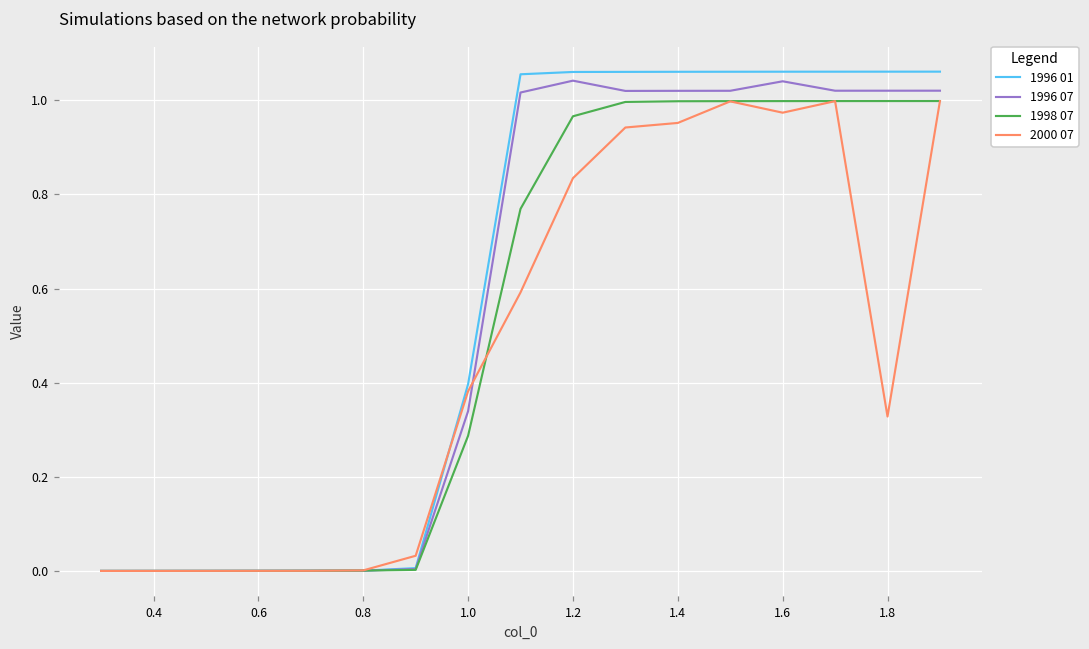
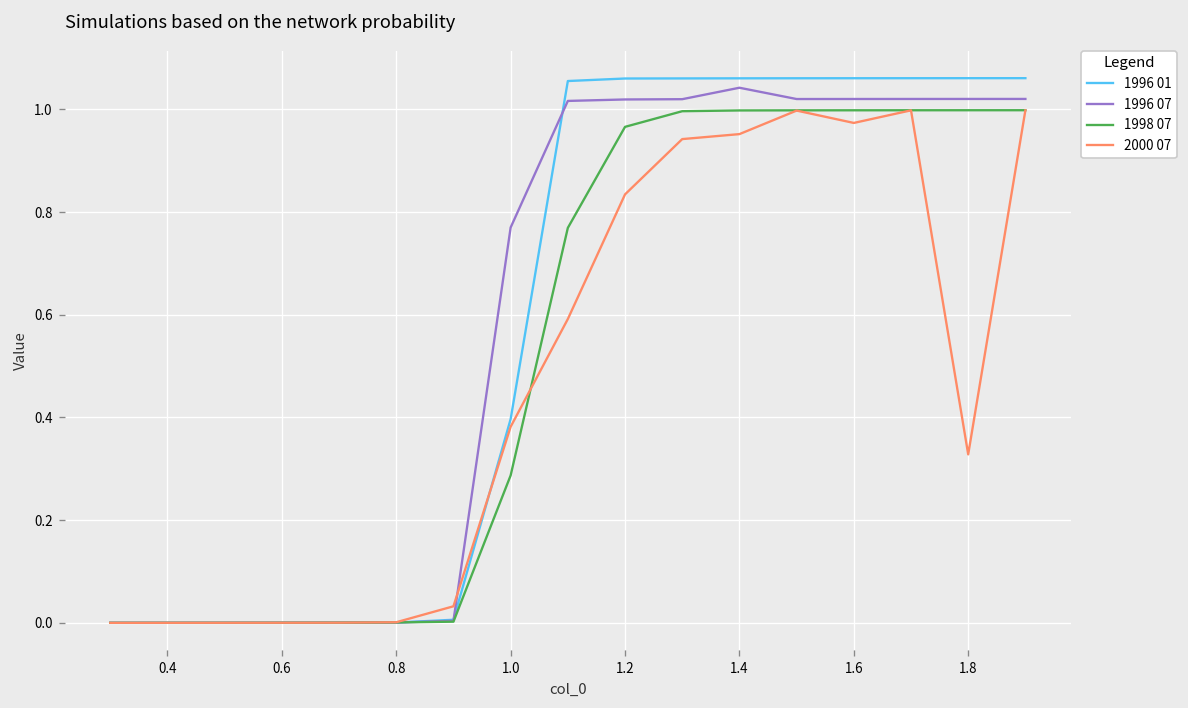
  {
    "1996 01": {
      "1.0": 0.40,
      "1.2": 1.06,
      "1.4": 1.06,
      "1.6": 1.06,
      "1.8": 1.06
    },
    "1996 07": {
-     "1.0": 0.34,
-     "1.2": 1.04,
-     "1.4": 1.02,
-     "1.6": 1.04,
+     "1.0": 0.77,
+     "1.2": 1.02,
+     "1.4": 1.04,
+     "1.6": 1.02,
      "1.8": 1.02
    },
    "1998 07": {
      "1.0": 0.29,
      "1.2": 0.97,
      "1.4": 1.00,
      "1.6": 1.00,
      "1.8": 1.00
    },
    "2000 07": {
      "1.0": 0.38,
      "1.2": 0.83,
      "1.4": 0.95,
      "1.6": 0.97,
      "1.8": 0.33
    }
  }
